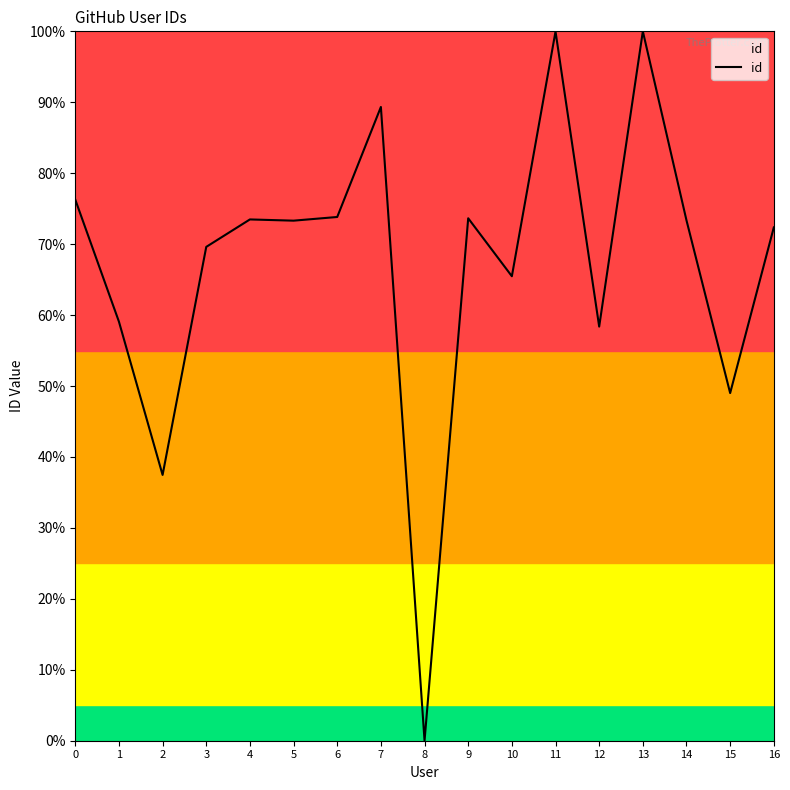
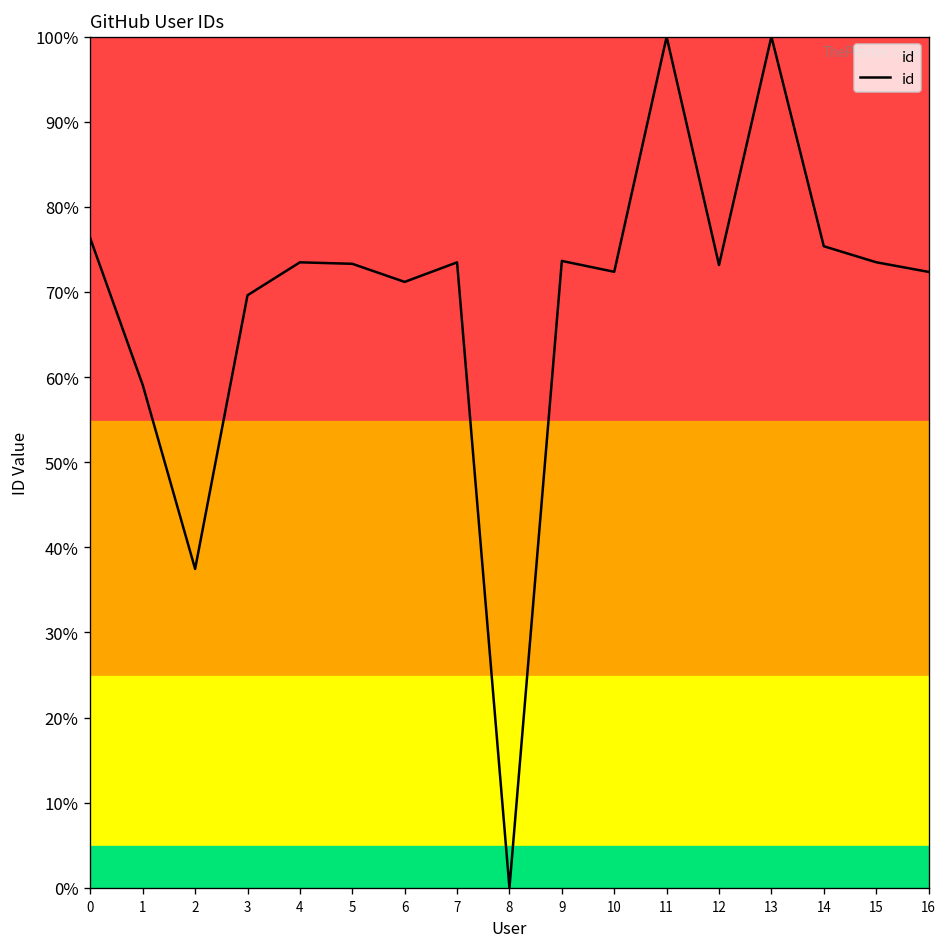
  {
    "0": "76%",
    "1": "59%",
    "2": "37%",
    "3": "70%",
    "4": "73%",
    "5": "73%",
-   "6": "74%",
-   "7": "89%",
+   "6": "71%",
+   "7": "73%",
    "8": "0%",
    "9": "74%",
-   "10": "65%",
+   "10": "72%",
    "11": "100%",
-   "12": "58%",
+   "12": "73%",
    "13": "100%",
-   "14": "73%",
-   "15": "49%",
+   "14": "75%",
+   "15": "73%",
    "16": "72%"
  }
